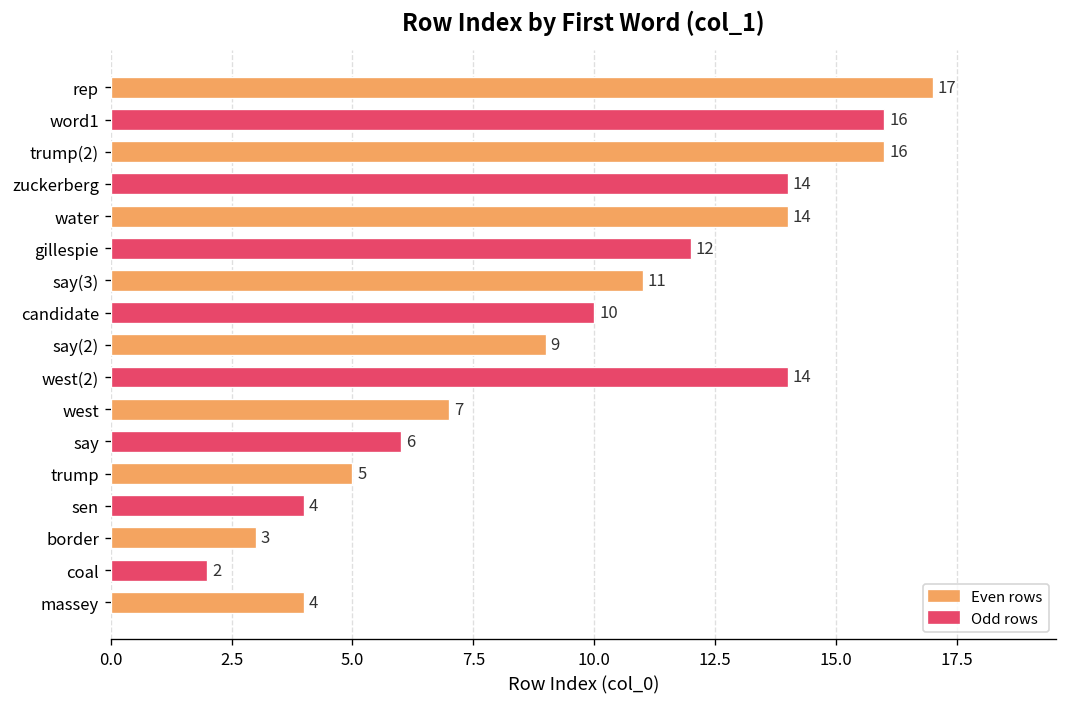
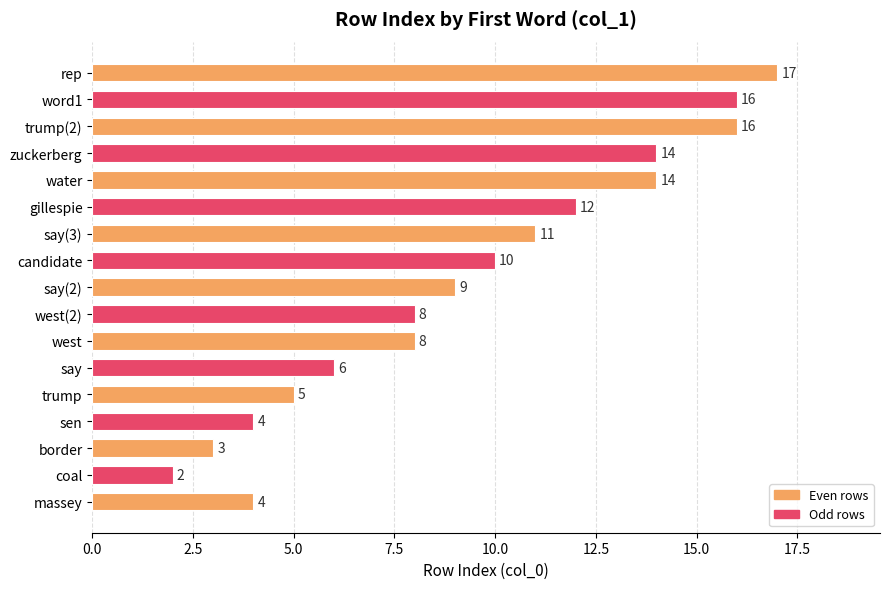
  {
    "rep": 17,
    "word1": 16,
    "trump(2)": 16,
    "zuckerberg": 14,
    "water": 14,
    "gillespie": 12,
    "say(3)": 11,
    "candidate": 10,
    "say(2)": 9,
-   "west(2)": 14,
-   "west": 7,
+   "west(2)": 8,
+   "west": 8,
    "say": 6,
    "trump": 5,
    "sen": 4,
    "border": 3,
    "coal": 2,
    "massey": 4
  }
